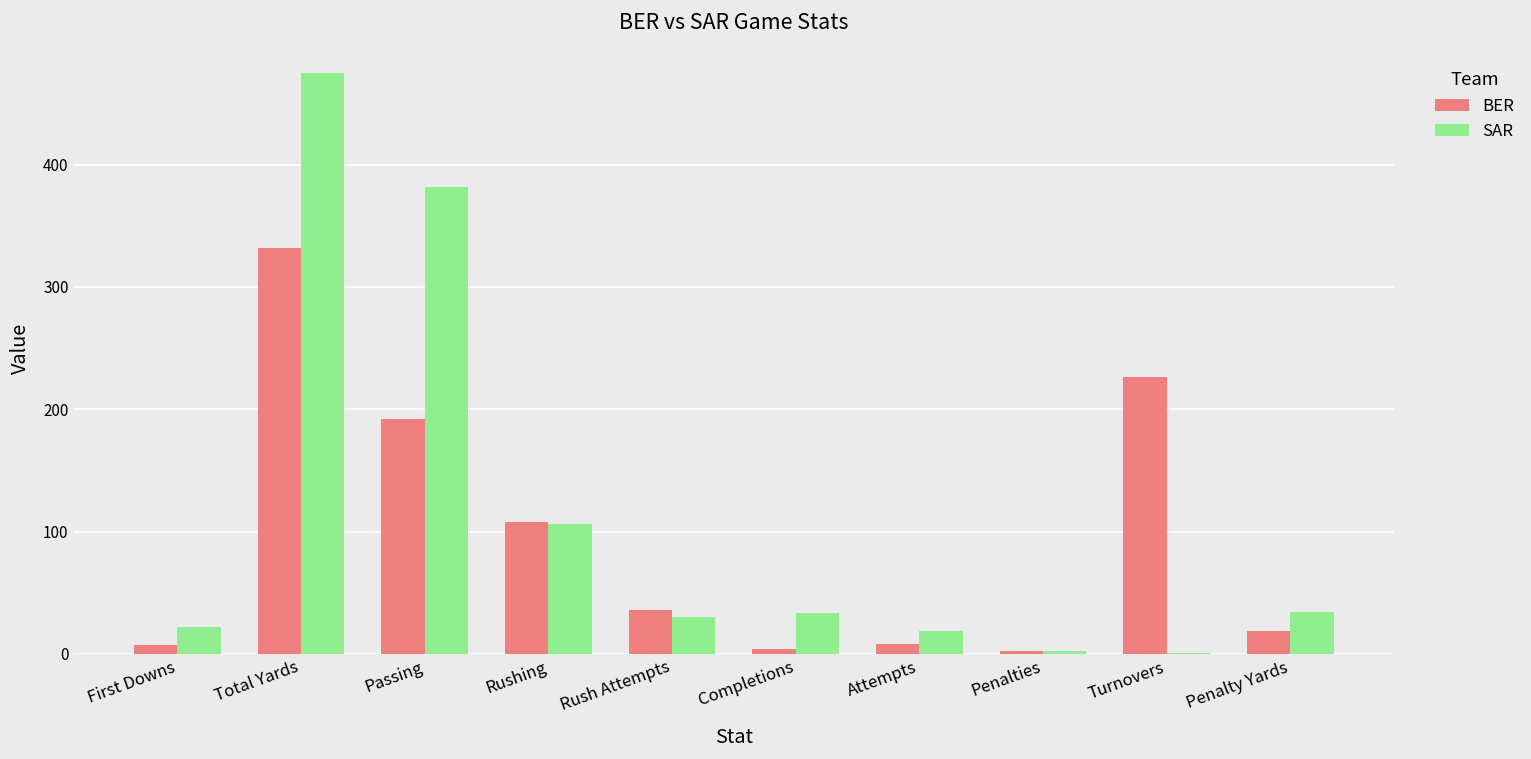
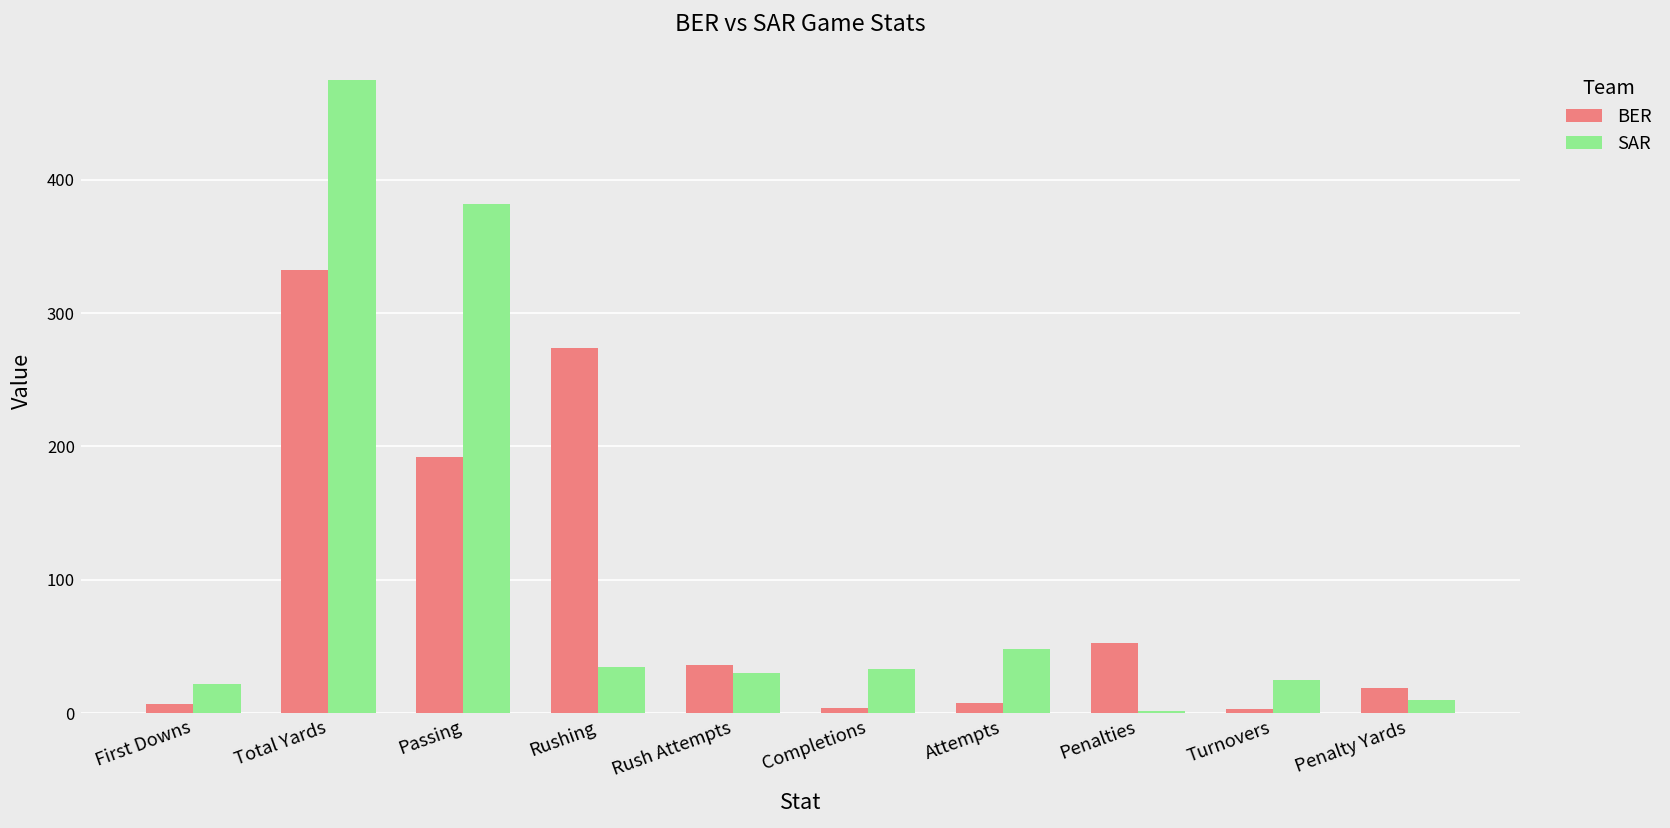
  {
    "BER": {
      "First Downs": 7,
      "Total Yards": 332,
      "Passing": 192,
-     "Rushing": 108,
+     "Rushing": 274,
      "Rush Attempts": 36,
      "Completions": 4,
      "Attempts": 8,
-     "Penalties": 2,
-     "Turnovers": 226,
+     "Penalties": 53,
+     "Turnovers": 3,
      "Penalty Yards": 19
    },
    "SAR": {
      "First Downs": 22,
      "Total Yards": 475,
      "Passing": 382,
-     "Rushing": 106,
+     "Rushing": 35,
      "Rush Attempts": 30,
      "Completions": 33,
-     "Attempts": 19,
-     "Turnovers": 1,
-     "Penalty Yards": 34
+     "Attempts": 48,
+     "Turnovers": 25,
+     "Penalty Yards": 10
    }
  }
